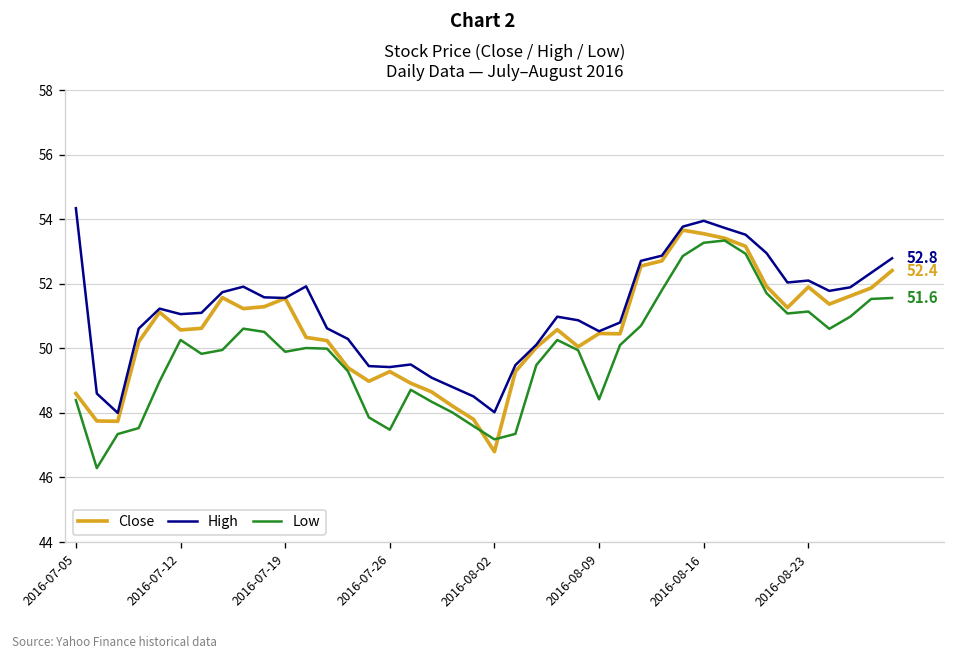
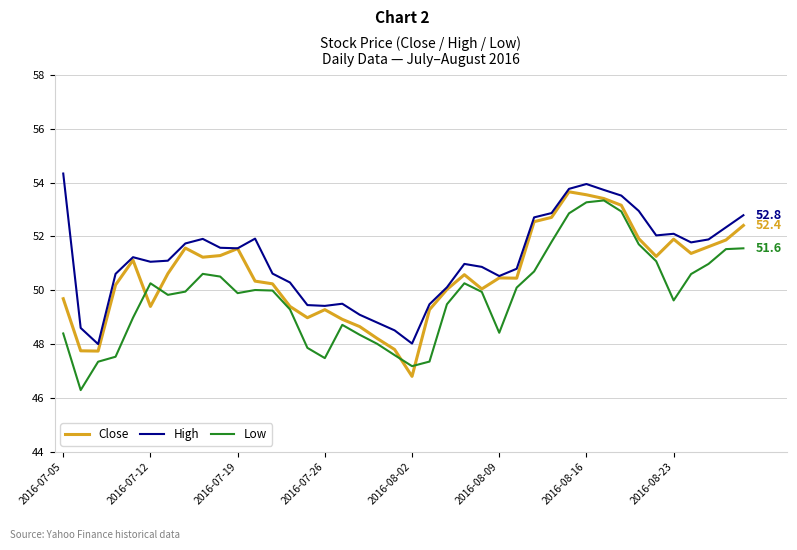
  {
    "Close": {
-     "2016-07-05": 48.6,
-     "2016-07-12": 50.6,
+     "2016-07-05": 49.7,
+     "2016-07-12": 49.4,
      "2016-07-26": 49.3,
      "2016-08-02": 46.8,
      "2016-08-16": 53.5,
      "2016-08-23": 51.9
    },
    "High": {
      "2016-07-05": 54.3,
      "2016-07-12": 51.1,
      "2016-07-26": 49.4,
      "2016-08-02": 48.0,
      "2016-08-16": 54.0,
      "2016-08-23": 52.1
    },
    "Low": {
      "2016-07-05": 48.4,
      "2016-07-12": 50.3,
      "2016-07-19": 49.9,
      "2016-07-26": 47.5,
      "2016-08-02": 47.2,
      "2016-08-09": 48.4,
      "2016-08-16": 53.3,
-     "2016-08-23": 51.1
+     "2016-08-23": 49.6
    }
  }
